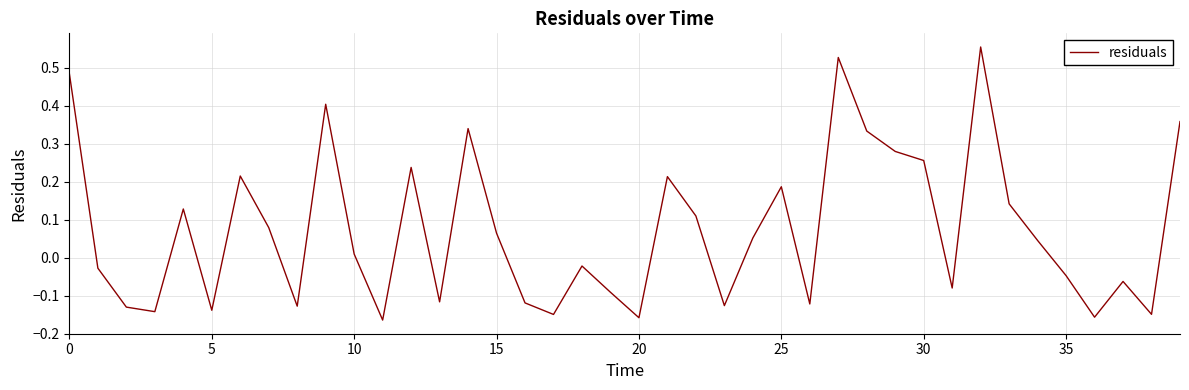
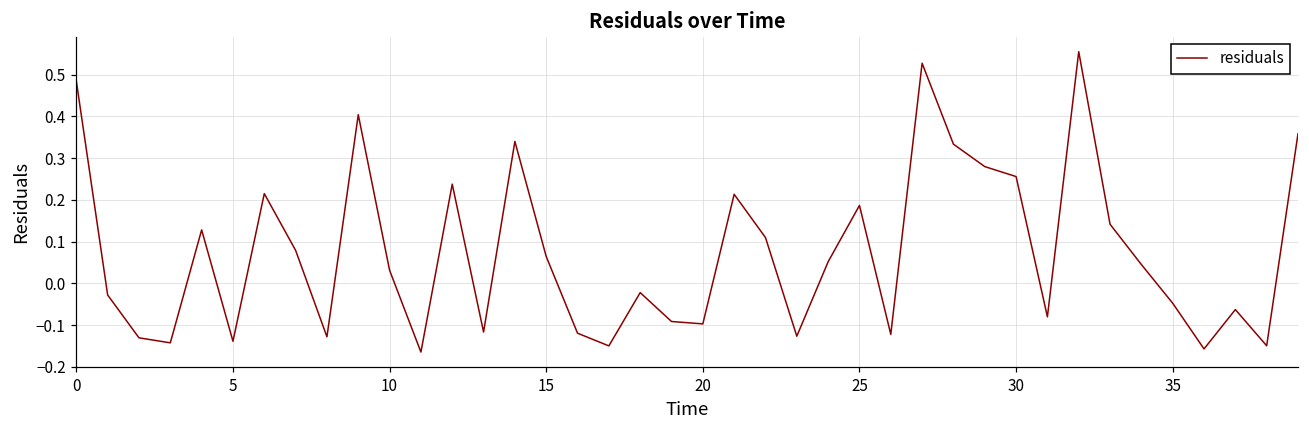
  {
    "0": 0.48,
    "5": -0.14,
-   "10": 0.01,
+   "10": 0.03,
    "15": 0.06,
-   "20": -0.16,
+   "20": -0.10,
    "25": 0.19,
    "30": 0.26,
    "35": -0.05
  }
